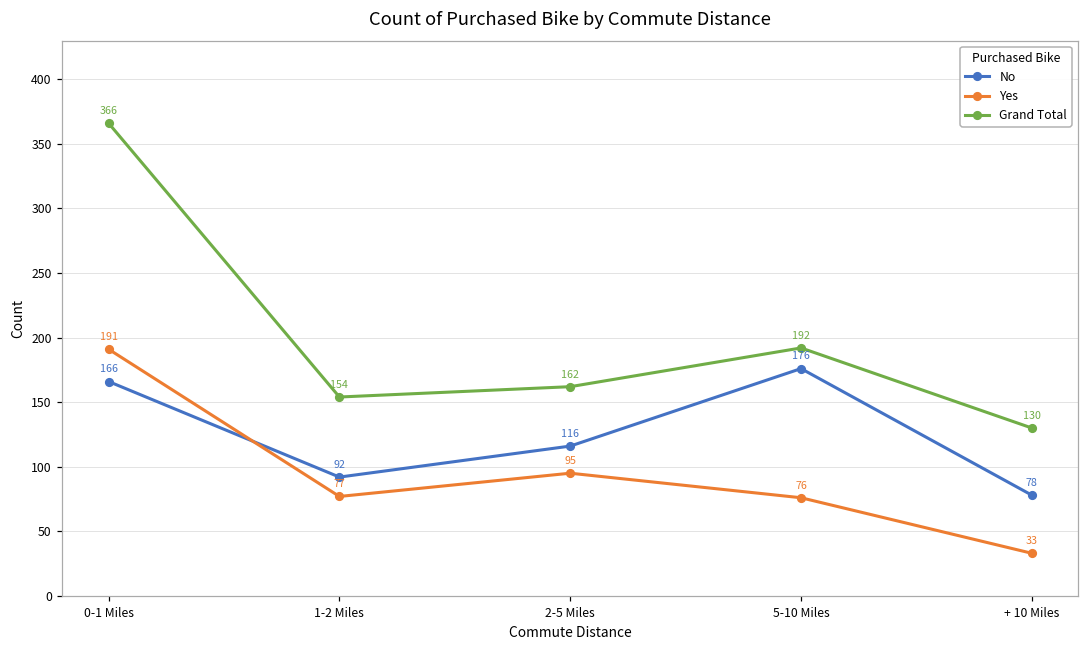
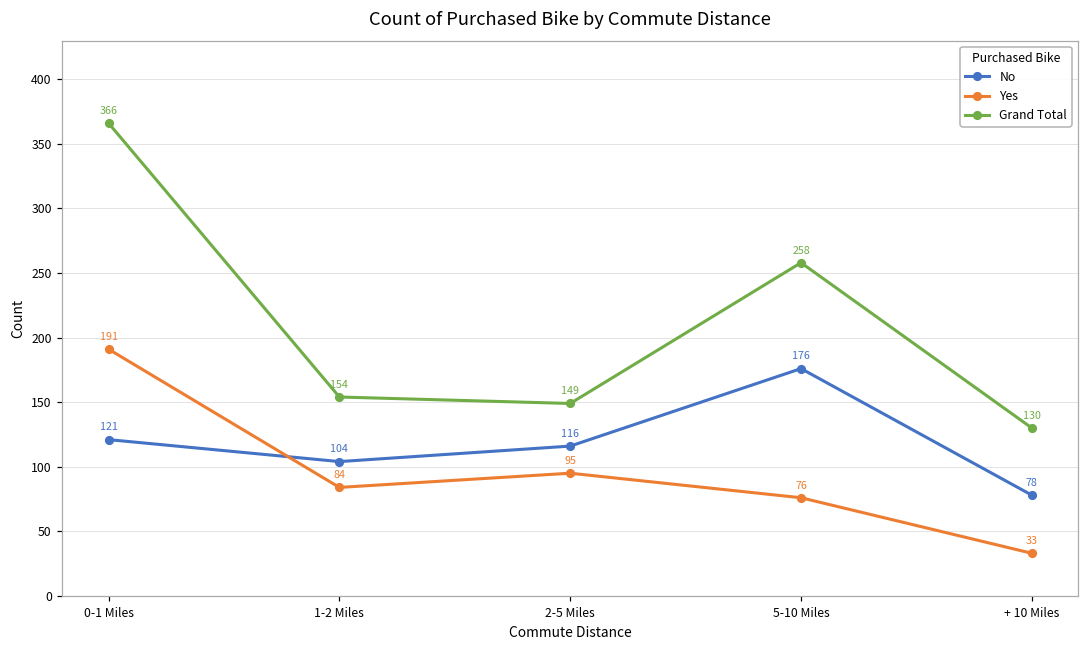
  {
    "No": {
-     "0-1 Miles": 166,
-     "1-2 Miles": 92,
+     "0-1 Miles": 121,
+     "1-2 Miles": 104,
      "2-5 Miles": 116,
      "5-10 Miles": 176,
      "+ 10 Miles": 78
    },
    "Yes": {
      "0-1 Miles": 191,
-     "1-2 Miles": 77,
+     "1-2 Miles": 84,
      "2-5 Miles": 95,
      "5-10 Miles": 76,
      "+ 10 Miles": 33
    },
    "Grand Total": {
      "0-1 Miles": 366,
      "1-2 Miles": 154,
-     "2-5 Miles": 162,
-     "5-10 Miles": 192,
+     "2-5 Miles": 149,
+     "5-10 Miles": 258,
      "+ 10 Miles": 130
    }
  }
